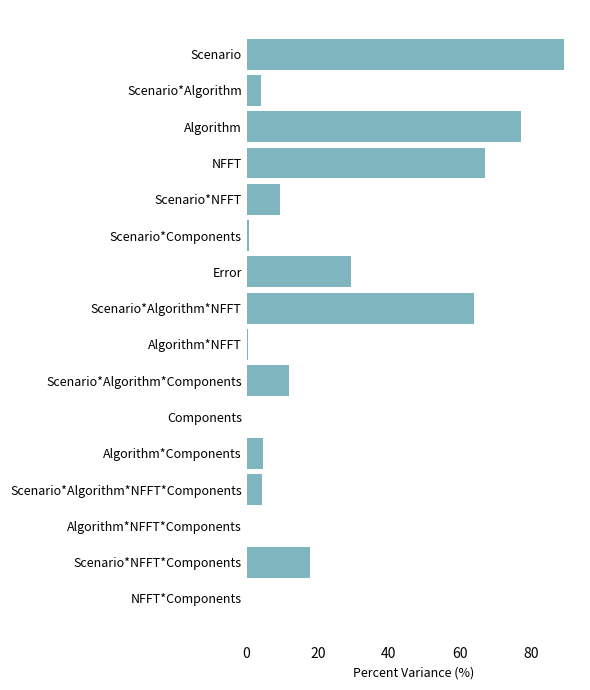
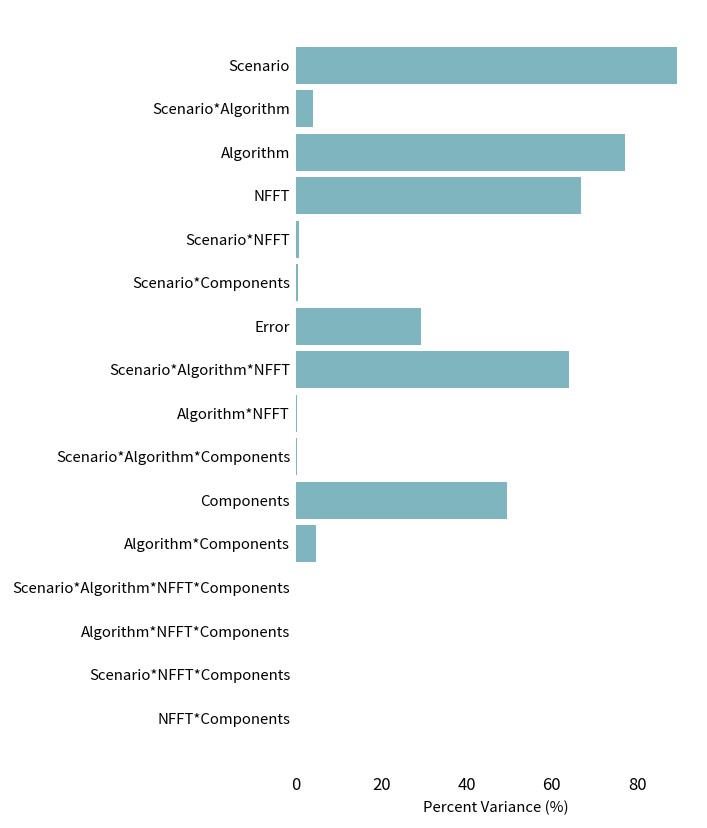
  {
    "Scenario": 89,
    "Scenario*Algorithm": 4,
    "Algorithm": 77,
    "NFFT": 67,
-   "Scenario*NFFT": 10,
+   "Scenario*NFFT": 1,
    "Error": 29,
    "Scenario*Algorithm*NFFT": 64,
-   "Scenario*Algorithm*Components": 12,
-   "Components": 0,
+   "Scenario*Algorithm*Components": 0,
+   "Components": 49,
    "Algorithm*Components": 5,
-   "Scenario*Algorithm*NFFT*Components": 4,
-   "Scenario*NFFT*Components": 18
+   "Scenario*Algorithm*NFFT*Components": 0,
+   "Scenario*NFFT*Components": 0
  }
